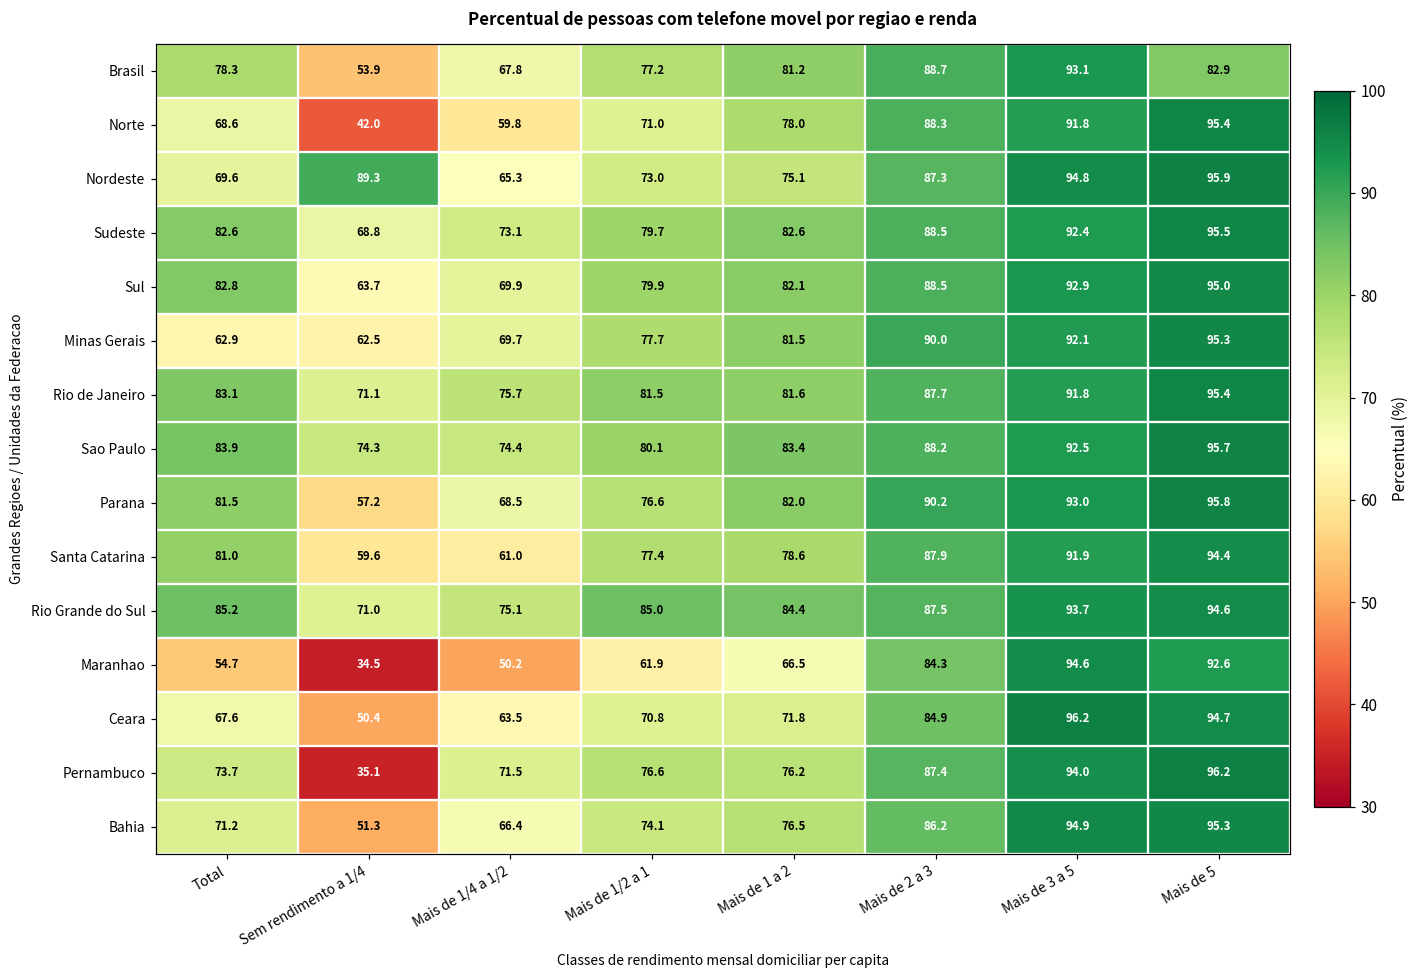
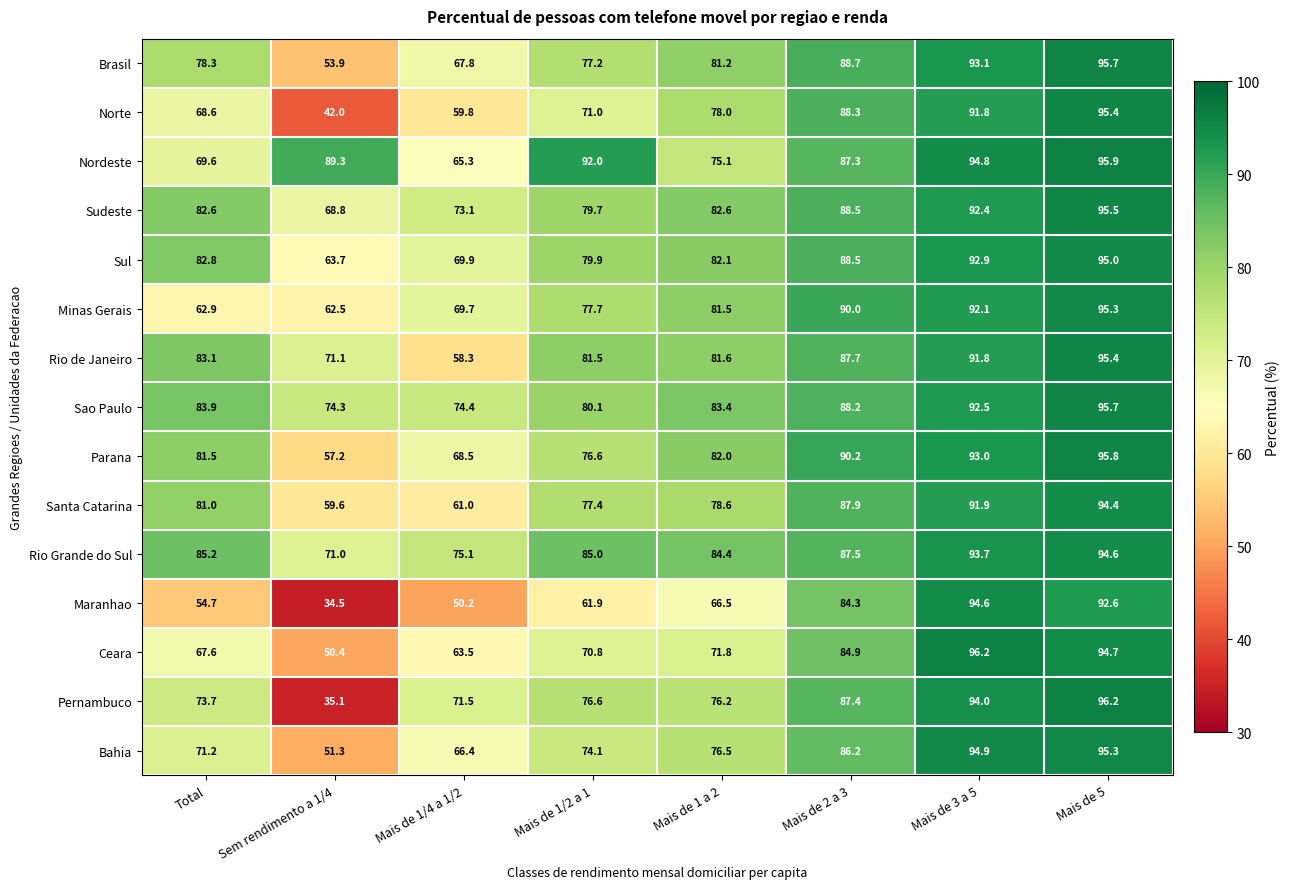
  {
    "Brasil": {
      "Total": 78.3,
      "Sem rendimento a 1/4": 53.9,
      "Mais de 1/4 a 1/2": 67.8,
      "Mais de 1/2 a 1": 77.2,
      "Mais de 1 a 2": 81.2,
      "Mais de 2 a 3": 88.7,
      "Mais de 3 a 5": 93.1,
-     "Mais de 5": 82.9
+     "Mais de 5": 95.7
    },
    "Norte": {
      "Total": 68.6,
      "Sem rendimento a 1/4": 42.0,
      "Mais de 1/4 a 1/2": 59.8,
      "Mais de 1/2 a 1": 71.0,
      "Mais de 1 a 2": 78.0,
      "Mais de 2 a 3": 88.3,
      "Mais de 3 a 5": 91.8,
      "Mais de 5": 95.4
    },
    "Nordeste": {
      "Total": 69.6,
      "Sem rendimento a 1/4": 89.3,
      "Mais de 1/4 a 1/2": 65.3,
-     "Mais de 1/2 a 1": 73.0,
+     "Mais de 1/2 a 1": 92.0,
      "Mais de 1 a 2": 75.1,
      "Mais de 2 a 3": 87.3,
      "Mais de 3 a 5": 94.8,
      "Mais de 5": 95.9
    },
    "Sudeste": {
      "Total": 82.6,
      "Sem rendimento a 1/4": 68.8,
      "Mais de 1/4 a 1/2": 73.1,
      "Mais de 1/2 a 1": 79.7,
      "Mais de 1 a 2": 82.6,
      "Mais de 2 a 3": 88.5,
      "Mais de 3 a 5": 92.4,
      "Mais de 5": 95.5
    },
    "Sul": {
      "Total": 82.8,
      "Sem rendimento a 1/4": 63.7,
      "Mais de 1/4 a 1/2": 69.9,
      "Mais de 1/2 a 1": 79.9,
      "Mais de 1 a 2": 82.1,
      "Mais de 2 a 3": 88.5,
      "Mais de 3 a 5": 92.9,
      "Mais de 5": 95.0
    },
    "Minas Gerais": {
      "Total": 62.9,
      "Sem rendimento a 1/4": 62.5,
      "Mais de 1/4 a 1/2": 69.7,
      "Mais de 1/2 a 1": 77.7,
      "Mais de 1 a 2": 81.5,
      "Mais de 2 a 3": 90.0,
      "Mais de 3 a 5": 92.1,
      "Mais de 5": 95.3
    },
    "Rio de Janeiro": {
      "Total": 83.1,
      "Sem rendimento a 1/4": 71.1,
-     "Mais de 1/4 a 1/2": 75.7,
+     "Mais de 1/4 a 1/2": 58.3,
      "Mais de 1/2 a 1": 81.5,
      "Mais de 1 a 2": 81.6,
      "Mais de 2 a 3": 87.7,
      "Mais de 3 a 5": 91.8,
      "Mais de 5": 95.4
    },
    "Sao Paulo": {
      "Total": 83.9,
      "Sem rendimento a 1/4": 74.3,
      "Mais de 1/4 a 1/2": 74.4,
      "Mais de 1/2 a 1": 80.1,
      "Mais de 1 a 2": 83.4,
      "Mais de 2 a 3": 88.2,
      "Mais de 3 a 5": 92.5,
      "Mais de 5": 95.7
    },
    "Parana": {
      "Total": 81.5,
      "Sem rendimento a 1/4": 57.2,
      "Mais de 1/4 a 1/2": 68.5,
      "Mais de 1/2 a 1": 76.6,
      "Mais de 1 a 2": 82.0,
      "Mais de 2 a 3": 90.2,
      "Mais de 3 a 5": 93.0,
      "Mais de 5": 95.8
    },
    "Santa Catarina": {
      "Total": 81.0,
      "Sem rendimento a 1/4": 59.6,
      "Mais de 1/4 a 1/2": 61.0,
      "Mais de 1/2 a 1": 77.4,
      "Mais de 1 a 2": 78.6,
      "Mais de 2 a 3": 87.9,
      "Mais de 3 a 5": 91.9,
      "Mais de 5": 94.4
    },
    "Rio Grande do Sul": {
      "Total": 85.2,
      "Sem rendimento a 1/4": 71.0,
      "Mais de 1/4 a 1/2": 75.1,
      "Mais de 1/2 a 1": 85.0,
      "Mais de 1 a 2": 84.4,
      "Mais de 2 a 3": 87.5,
      "Mais de 3 a 5": 93.7,
      "Mais de 5": 94.6
    },
    "Maranhao": {
      "Total": 54.7,
      "Sem rendimento a 1/4": 34.5,
      "Mais de 1/4 a 1/2": 50.2,
      "Mais de 1/2 a 1": 61.9,
      "Mais de 1 a 2": 66.5,
      "Mais de 2 a 3": 84.3,
      "Mais de 3 a 5": 94.6,
      "Mais de 5": 92.6
    },
    "Ceara": {
      "Total": 67.6,
      "Sem rendimento a 1/4": 50.4,
      "Mais de 1/4 a 1/2": 63.5,
      "Mais de 1/2 a 1": 70.8,
      "Mais de 1 a 2": 71.8,
      "Mais de 2 a 3": 84.9,
      "Mais de 3 a 5": 96.2,
      "Mais de 5": 94.7
    },
    "Pernambuco": {
      "Total": 73.7,
      "Sem rendimento a 1/4": 35.1,
      "Mais de 1/4 a 1/2": 71.5,
      "Mais de 1/2 a 1": 76.6,
      "Mais de 1 a 2": 76.2,
      "Mais de 2 a 3": 87.4,
      "Mais de 3 a 5": 94.0,
      "Mais de 5": 96.2
    },
    "Bahia": {
      "Total": 71.2,
      "Sem rendimento a 1/4": 51.3,
      "Mais de 1/4 a 1/2": 66.4,
      "Mais de 1/2 a 1": 74.1,
      "Mais de 1 a 2": 76.5,
      "Mais de 2 a 3": 86.2,
      "Mais de 3 a 5": 94.9,
      "Mais de 5": 95.3
    }
  }
